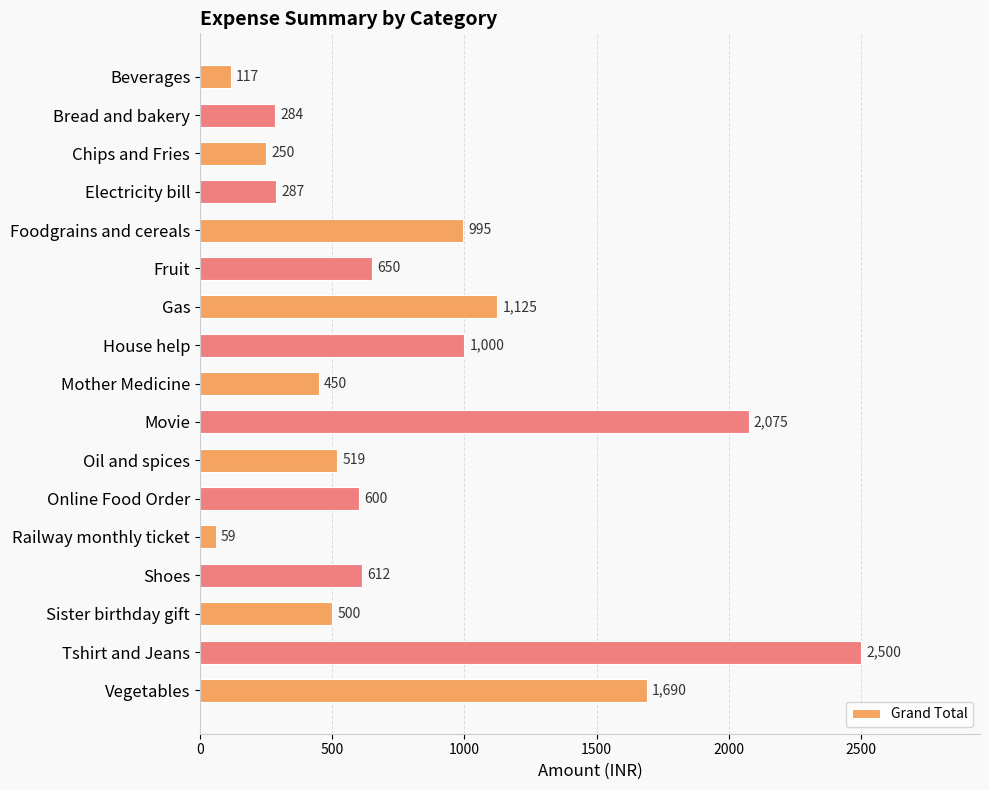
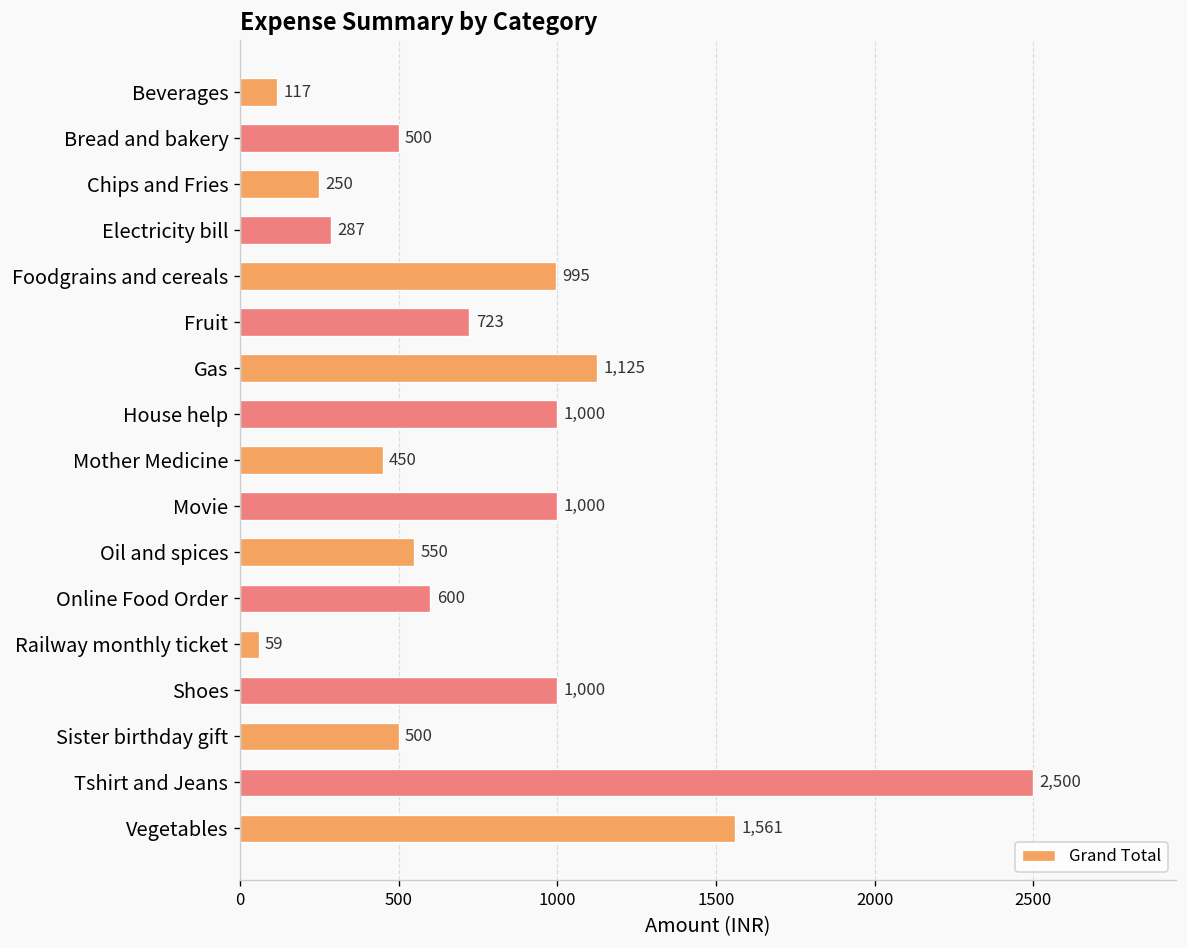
  {
    "Beverages": "117",
-   "Bread and bakery": "284",
+   "Bread and bakery": "500",
    "Chips and Fries": "250",
    "Electricity bill": "287",
    "Foodgrains and cereals": "995",
-   "Fruit": "650",
+   "Fruit": "723",
    "Gas": "1,125",
    "House help": "1,000",
    "Mother Medicine": "450",
-   "Movie": "2,075",
-   "Oil and spices": "519",
+   "Movie": "1,000",
+   "Oil and spices": "550",
    "Online Food Order": "600",
    "Railway monthly ticket": "59",
-   "Shoes": "612",
+   "Shoes": "1,000",
    "Sister birthday gift": "500",
    "Tshirt and Jeans": "2,500",
-   "Vegetables": "1,690"
+   "Vegetables": "1,561"
  }
